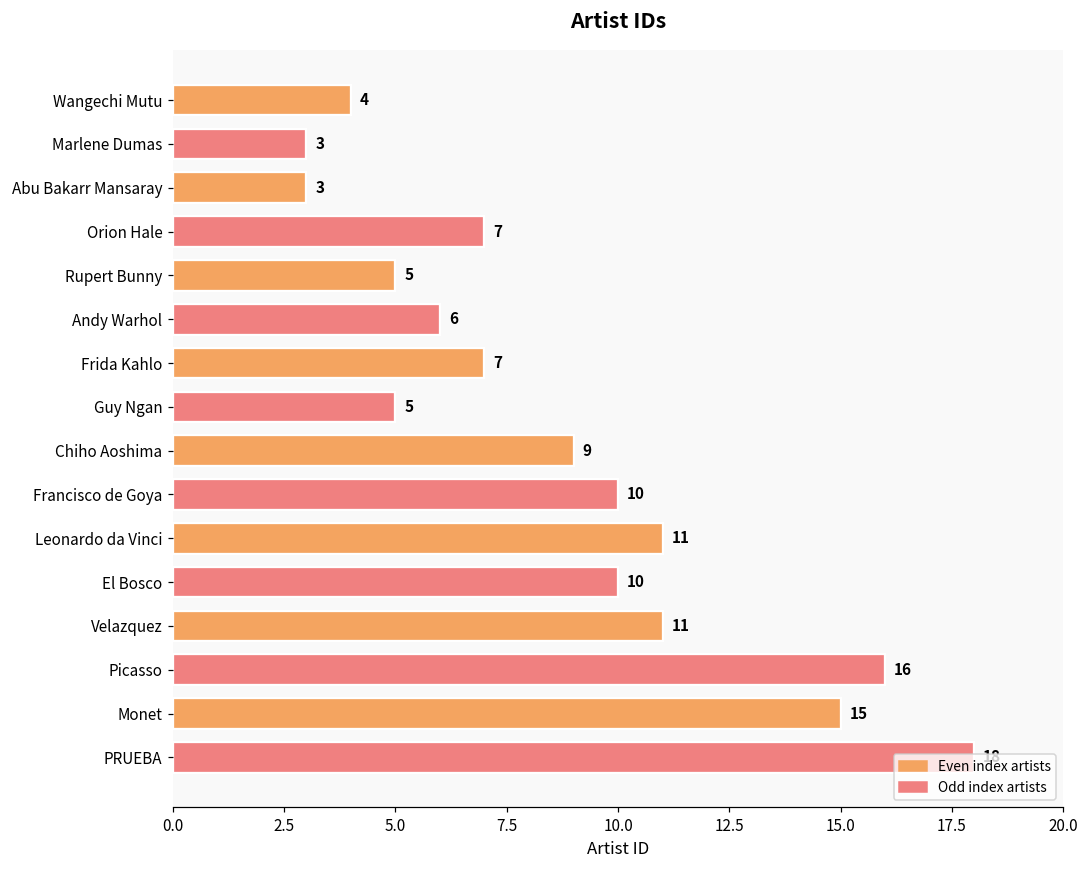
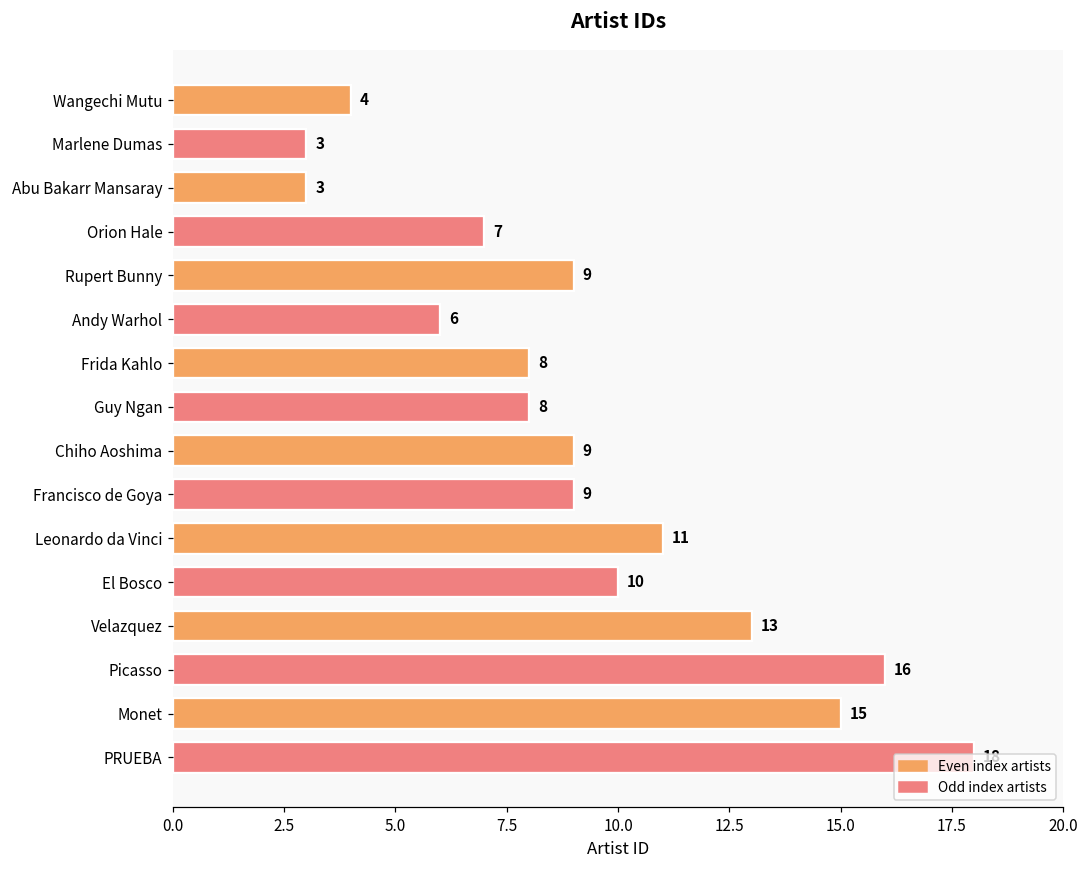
  {
    "Wangechi Mutu": 4,
    "Marlene Dumas": 3,
    "Abu Bakarr Mansaray": 3,
    "Orion Hale": 7,
-   "Rupert Bunny": 5,
+   "Rupert Bunny": 9,
    "Andy Warhol": 6,
-   "Frida Kahlo": 7,
-   "Guy Ngan": 5,
+   "Frida Kahlo": 8,
+   "Guy Ngan": 8,
    "Chiho Aoshima": 9,
-   "Francisco de Goya": 10,
+   "Francisco de Goya": 9,
    "Leonardo da Vinci": 11,
    "El Bosco": 10,
-   "Velazquez": 11,
+   "Velazquez": 13,
    "Picasso": 16,
    "Monet": 15
  }
